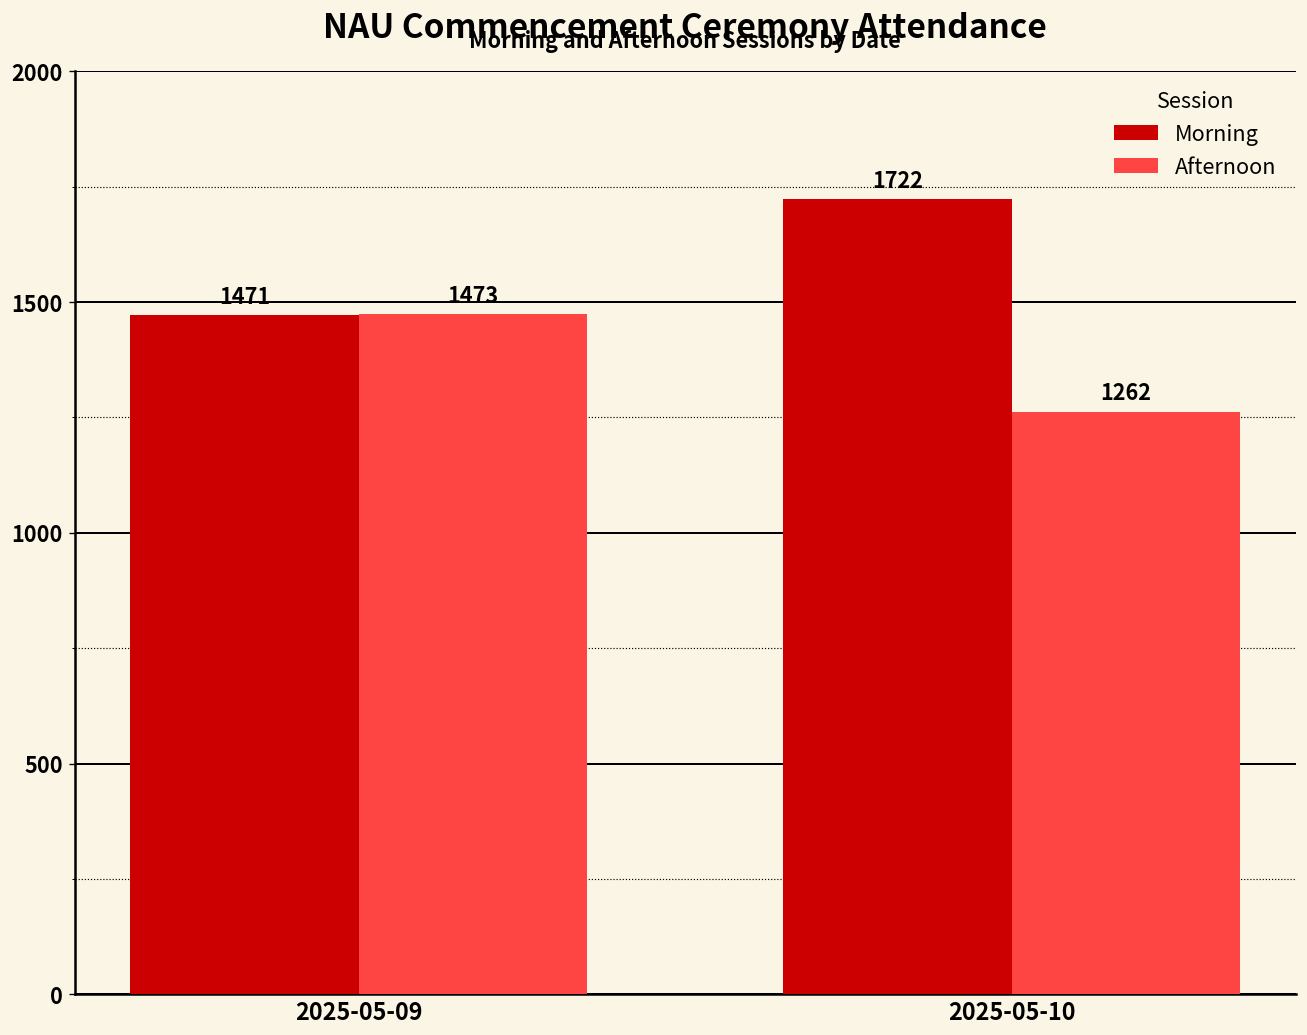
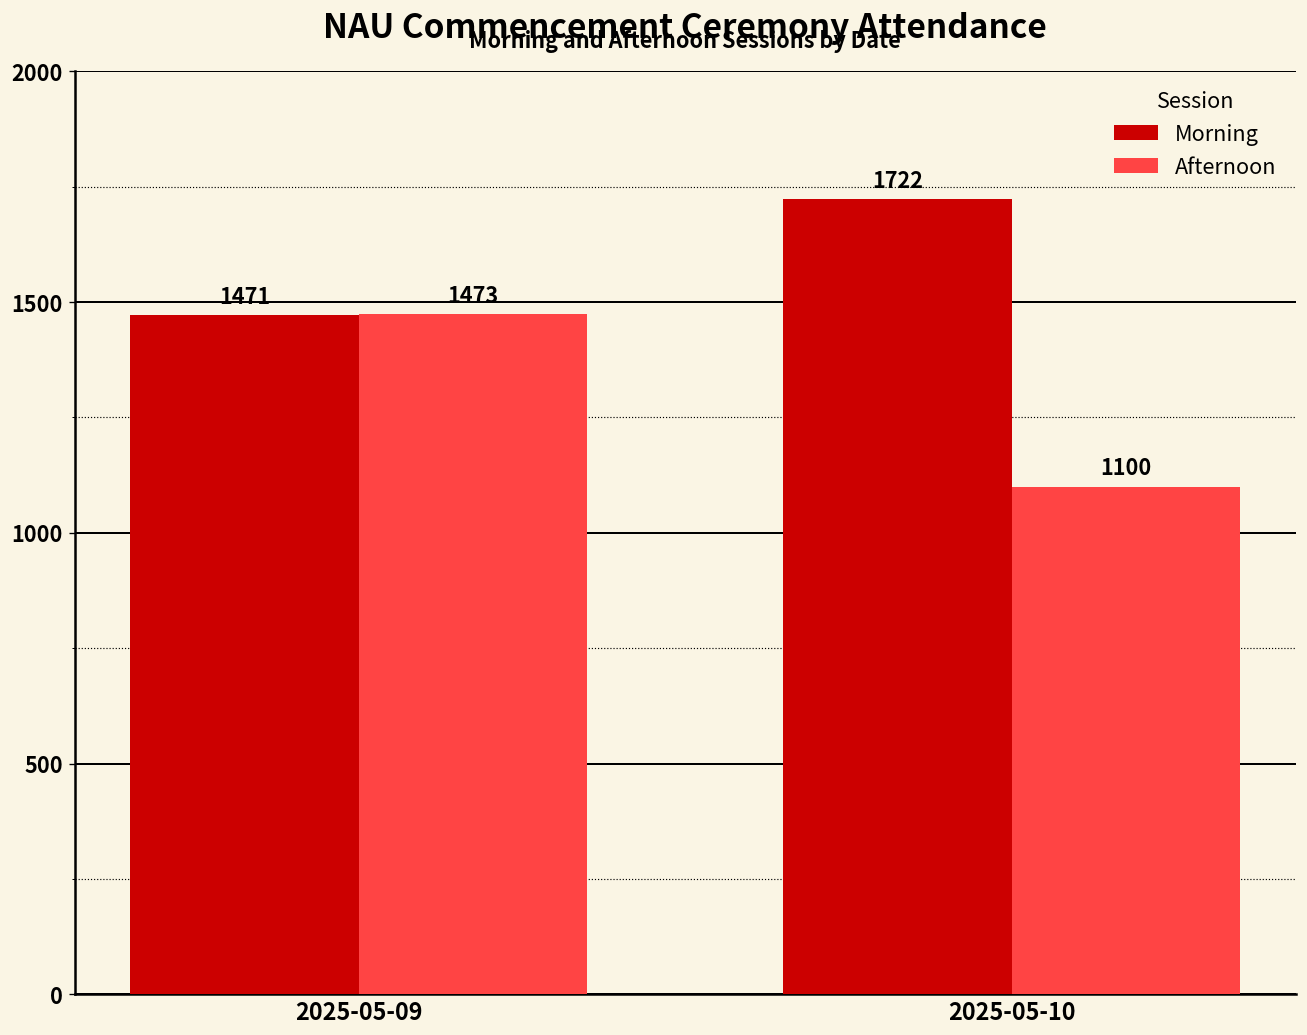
  {
    "Morning": {
      "2025-05-09": 1471,
      "2025-05-10": 1722
    },
    "Afternoon": {
      "2025-05-09": 1473,
-     "2025-05-10": 1262
+     "2025-05-10": 1100
    }
  }
